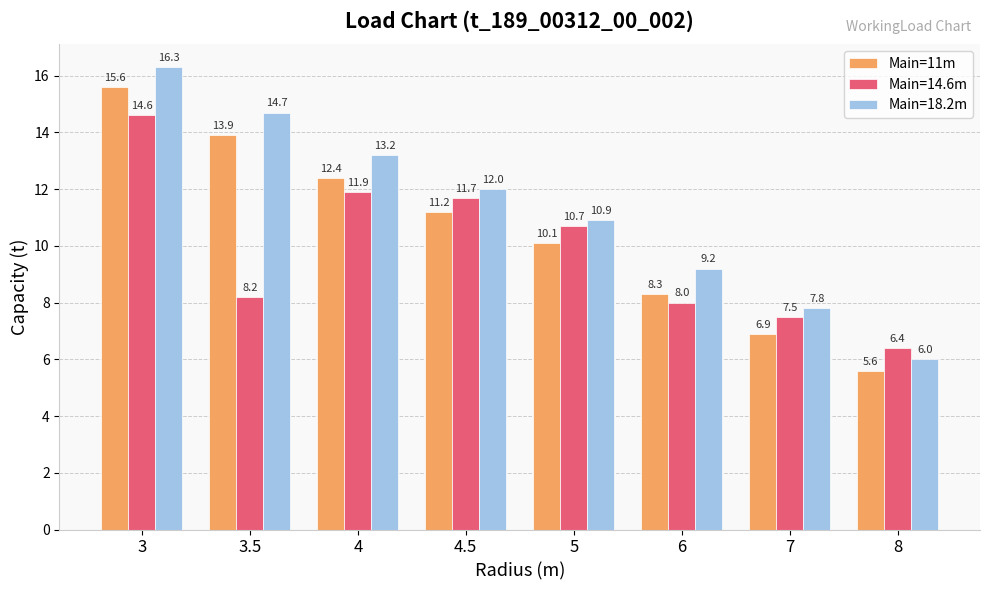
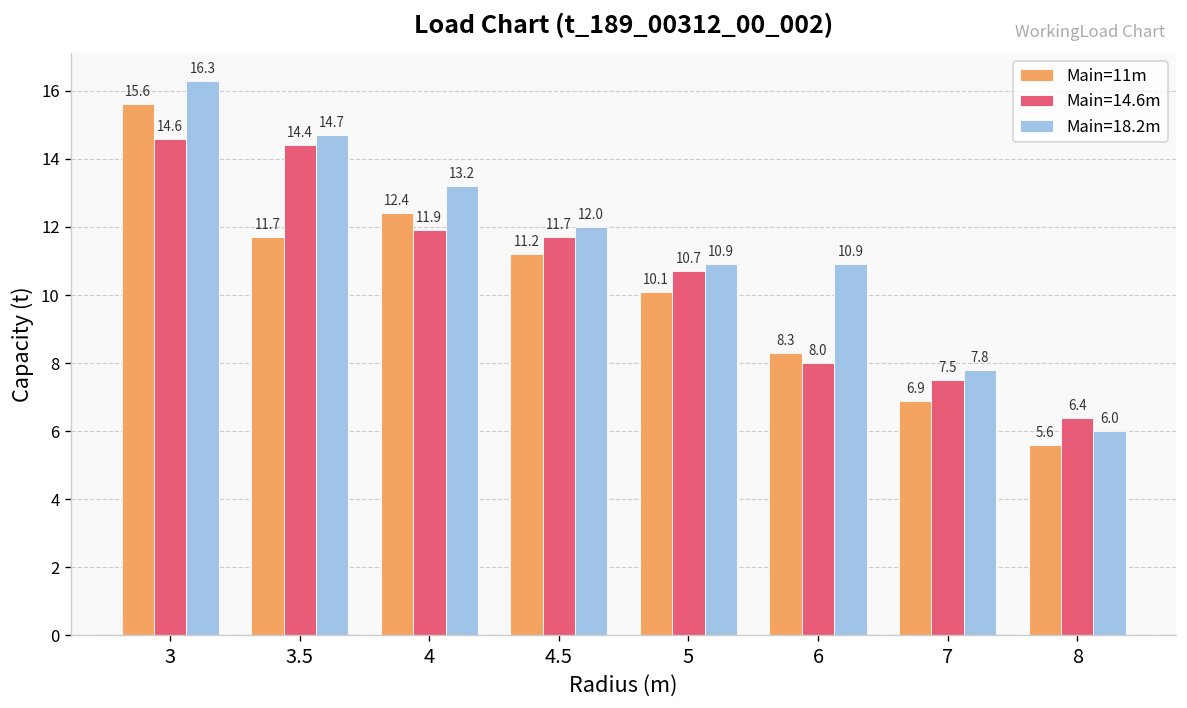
  {
    "Main=11m": {
      "3": 15.6,
-     "3.5": 13.9,
+     "3.5": 11.7,
      "4": 12.4,
      "4.5": 11.2,
      "5": 10.1,
      "6": 8.3,
      "7": 6.9,
      "8": 5.6
    },
    "Main=14.6m": {
      "3": 14.6,
-     "3.5": 8.2,
+     "3.5": 14.4,
      "4": 11.9,
      "4.5": 11.7,
      "5": 10.7,
      "6": 8.0,
      "7": 7.5,
      "8": 6.4
    },
    "Main=18.2m": {
      "3": 16.3,
      "3.5": 14.7,
      "4": 13.2,
      "4.5": 12.0,
      "5": 10.9,
-     "6": 9.2,
+     "6": 10.9,
      "7": 7.8,
      "8": 6.0
    }
  }
